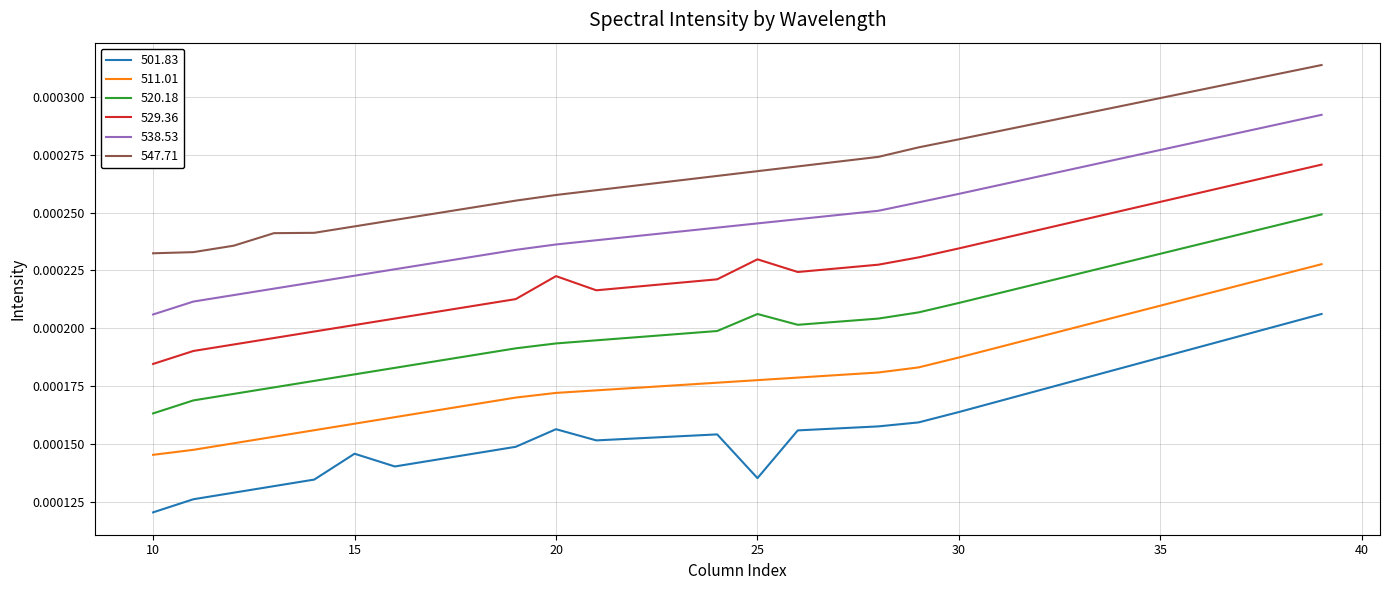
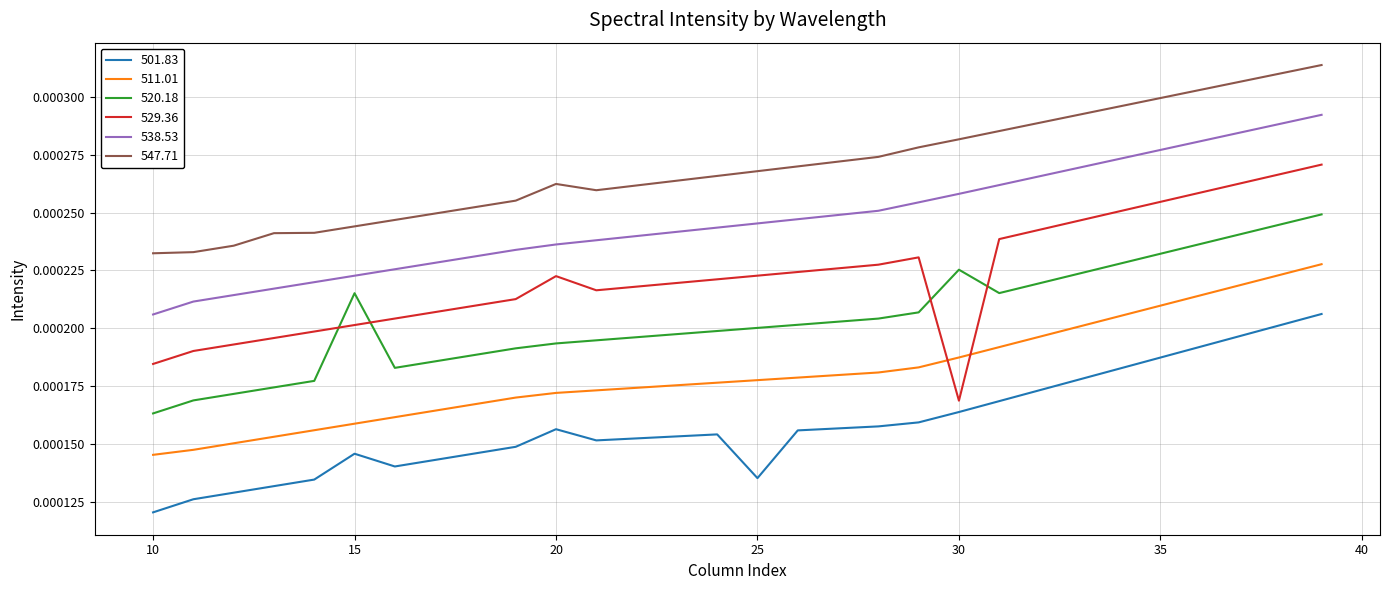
  {
    "501.83": {
      "10": 0.000120,
      "15": 0.000146,
      "20": 0.000156,
      "25": 0.000135,
      "30": 0.000164,
      "35": 0.000187
    },
    "511.01": {
      "10": 0.000145,
      "15": 0.000159,
      "20": 0.000172,
      "25": 0.000178,
      "30": 0.000187,
      "35": 0.000210
    },
    "520.18": {
      "10": 0.000163,
-     "15": 0.000180,
+     "15": 0.000215,
      "20": 0.000193,
-     "25": 0.000206,
-     "30": 0.000211,
+     "25": 0.000200,
+     "30": 0.000225,
      "35": 0.000232
    },
    "529.36": {
      "10": 0.000185,
      "15": 0.000201,
      "20": 0.000223,
-     "25": 0.000230,
-     "30": 0.000235,
+     "25": 0.000223,
+     "30": 0.000169,
      "35": 0.000255
    },
    "538.53": {
      "10": 0.000206,
      "15": 0.000223,
      "20": 0.000236,
      "25": 0.000245,
      "30": 0.000258,
      "35": 0.000277
    },
    "547.71": {
      "10": 0.000232,
      "15": 0.000244,
-     "20": 0.000258,
+     "20": 0.000262,
      "25": 0.000268,
      "30": 0.000282,
      "35": 0.000300
    }
  }
